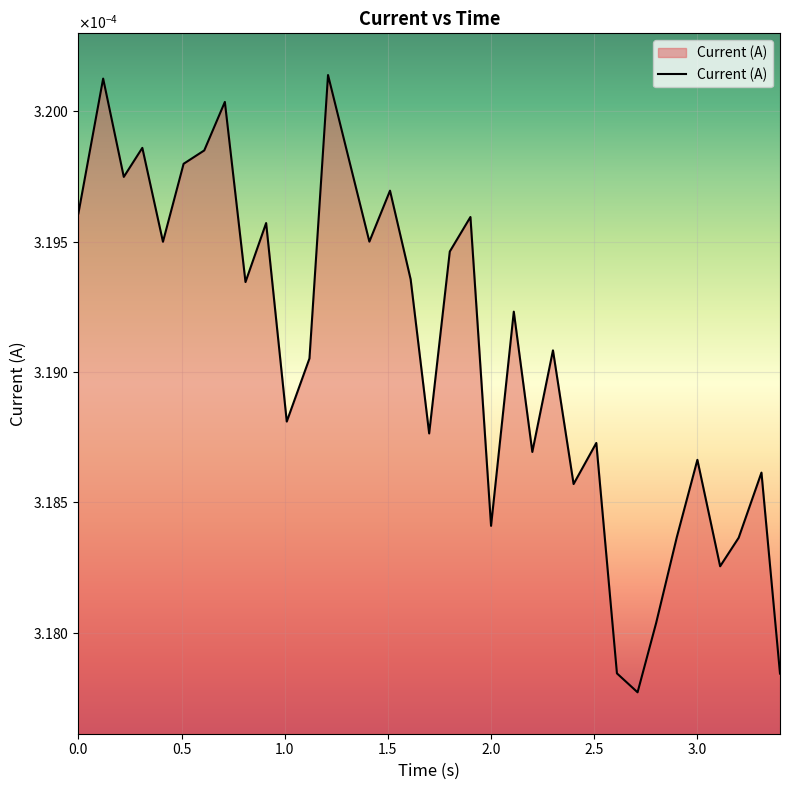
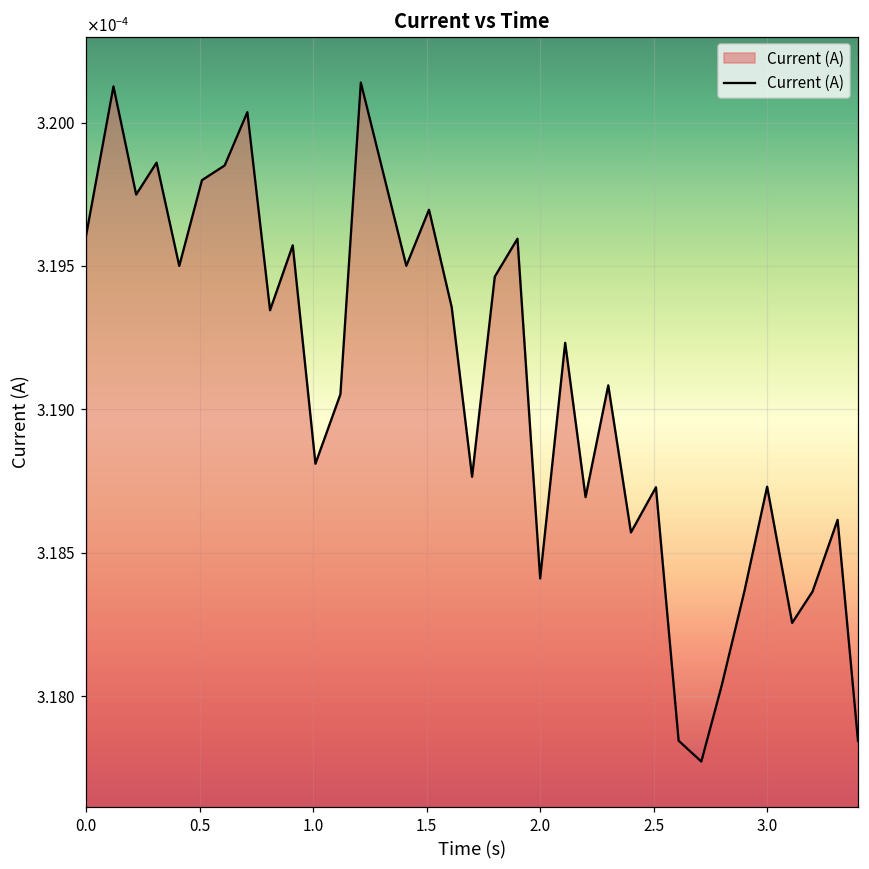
  {
    "0.0": 0.00031961,
    "2.0": 0.00031841,
-   "3.0": 0.00031866
+   "3.0": 0.00031873
  }
